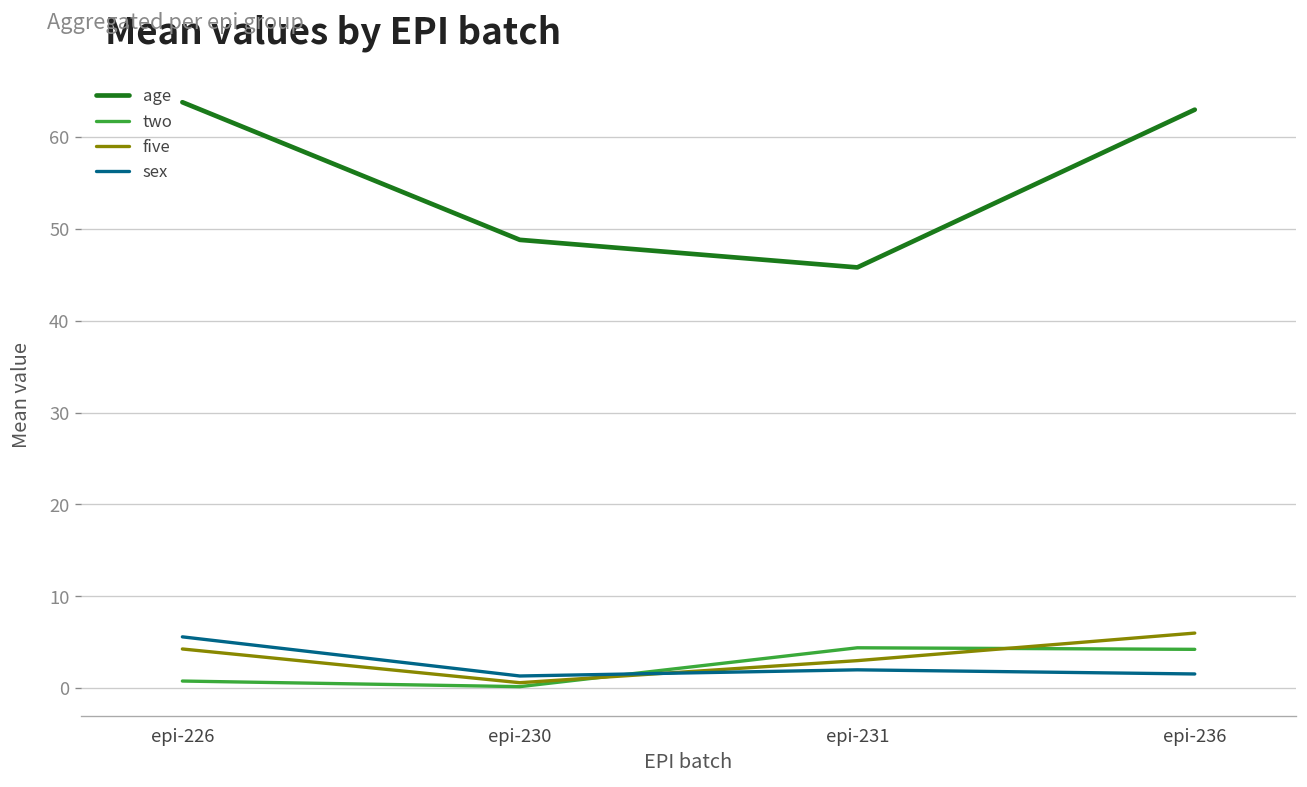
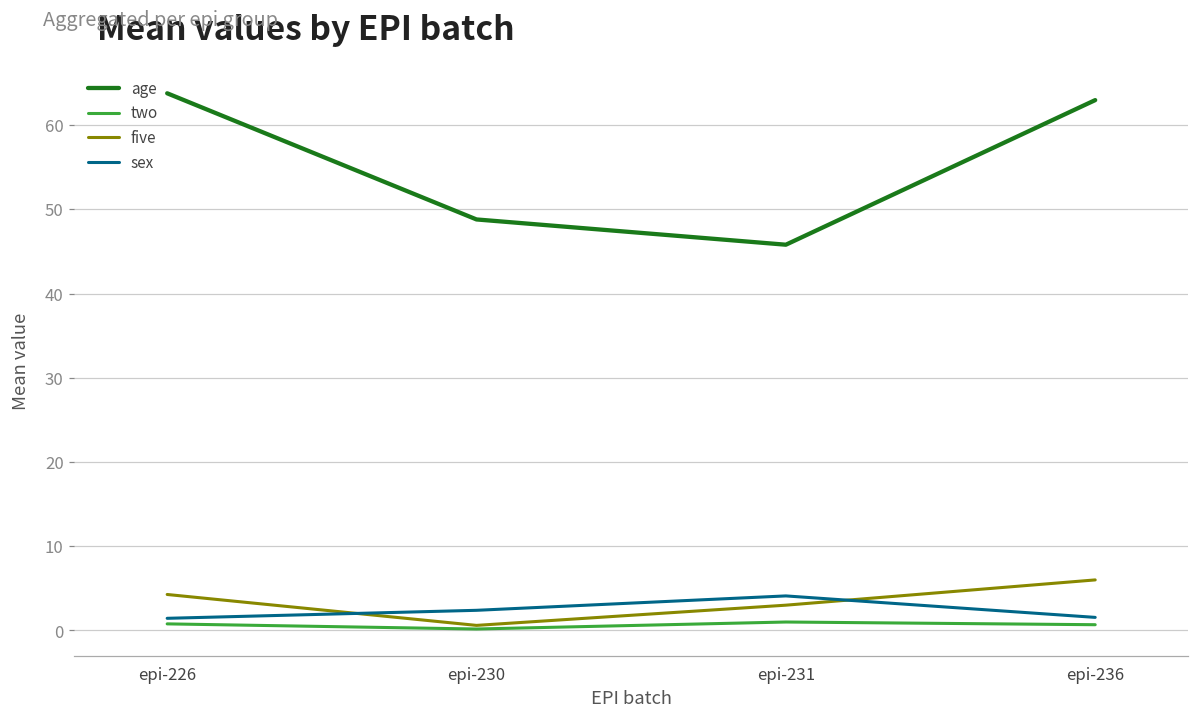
  {
    "age": {
      "epi-226": 64,
      "epi-230": 49,
      "epi-231": 46,
      "epi-236": 63
    },
    "two": {
      "epi-226": 1,
      "epi-230": 0,
-     "epi-231": 4,
-     "epi-236": 4
+     "epi-231": 1,
+     "epi-236": 1
    },
    "five": {
      "epi-226": 4,
      "epi-230": 1,
      "epi-231": 3,
      "epi-236": 6
    },
    "sex": {
-     "epi-226": 6,
-     "epi-230": 1,
-     "epi-231": 2,
+     "epi-226": 1,
+     "epi-230": 2,
+     "epi-231": 4,
      "epi-236": 2
    }
  }
